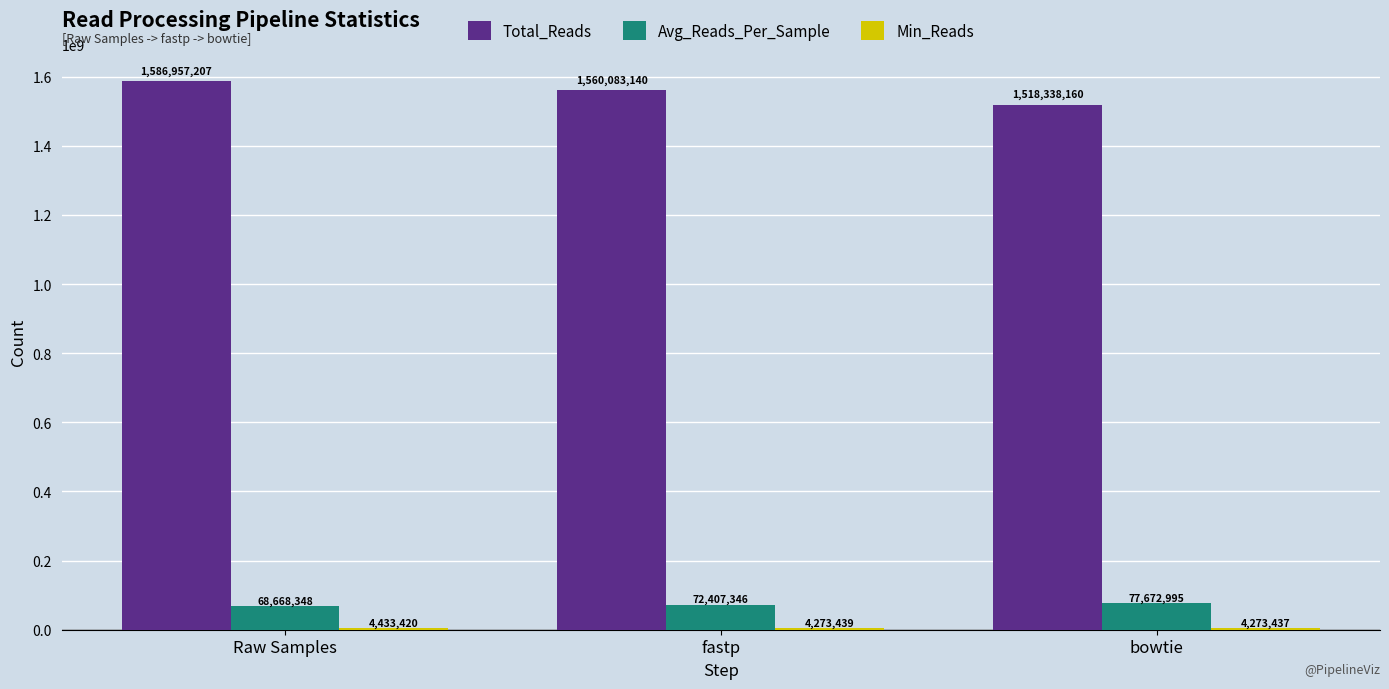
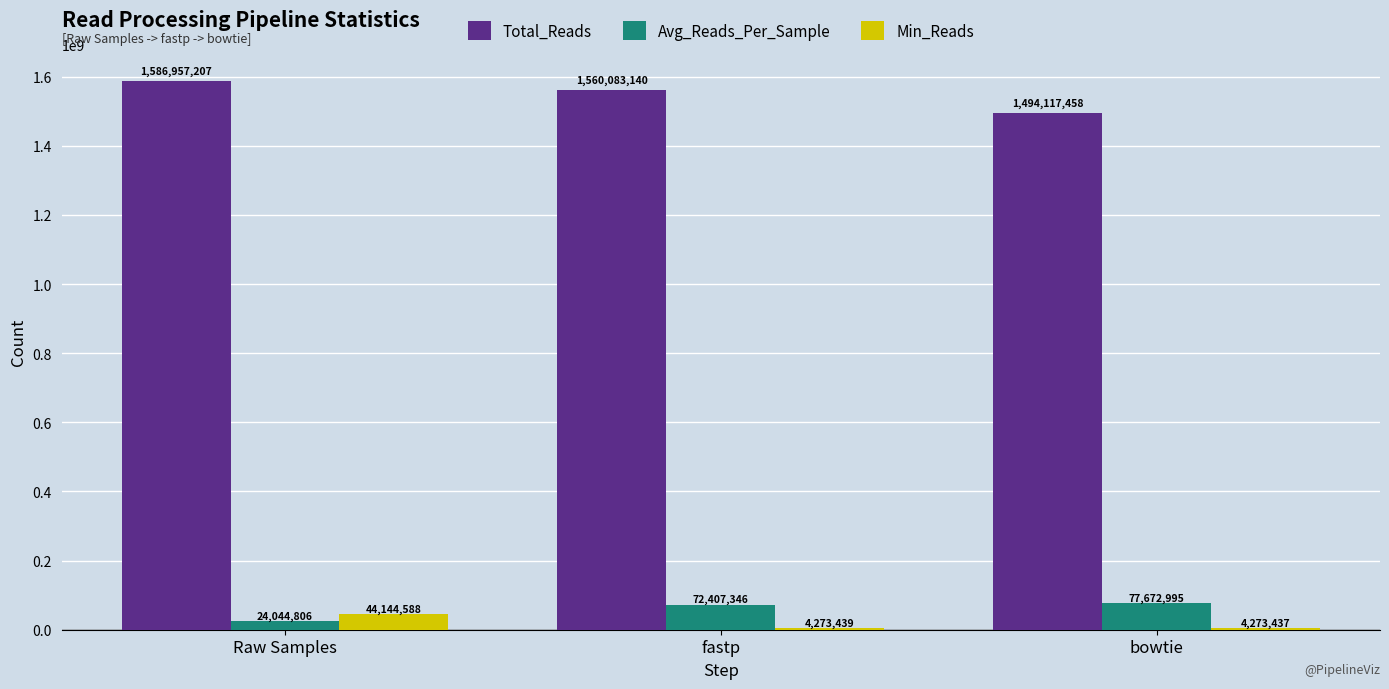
  {
    "Total_Reads": {
      "Raw Samples": "1,586,957,207",
      "fastp": "1,560,083,140",
-     "bowtie": "1,518,338,160"
+     "bowtie": "1,494,117,458"
    },
    "Avg_Reads_Per_Sample": {
-     "Raw Samples": "68,668,348",
+     "Raw Samples": "24,044,806",
      "fastp": "72,407,346",
      "bowtie": "77,672,995"
    },
    "Min_Reads": {
-     "Raw Samples": "4,433,420",
+     "Raw Samples": "44,144,588",
      "fastp": "4,273,439",
      "bowtie": "4,273,437"
    }
  }
